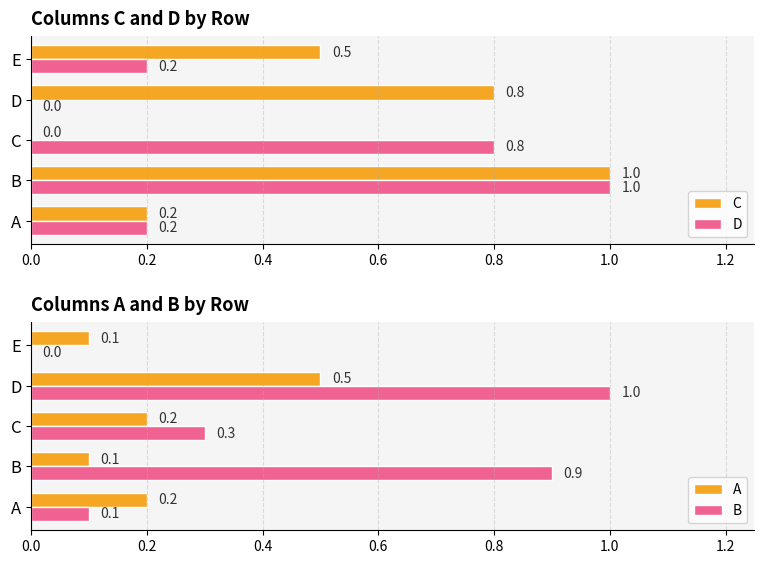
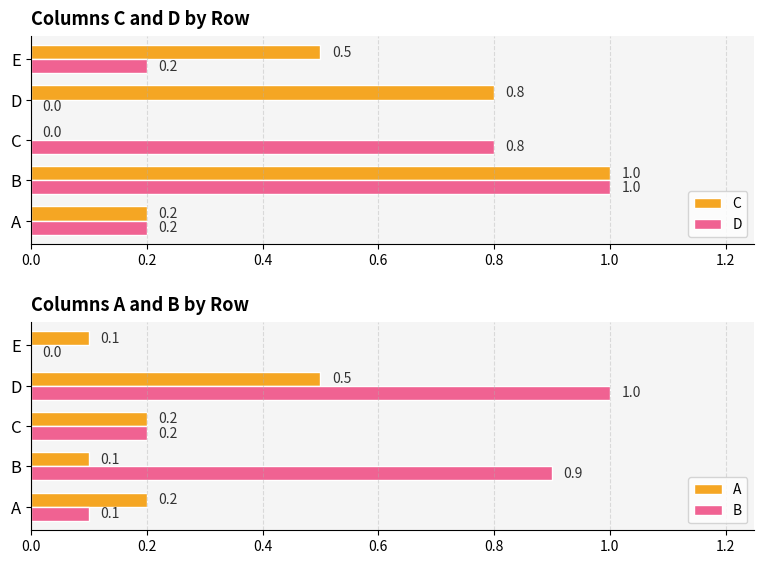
  {
    "Columns C and D by Row": {
      "C": {
        "E": 0.5,
        "D": 0.8,
        "C": 0.0,
        "B": 1.0,
        "A": 0.2
      },
      "D": {
        "E": 0.2,
        "D": 0.0,
        "C": 0.8,
        "B": 1.0,
        "A": 0.2
      }
    },
    "Columns A and B by Row": {
      "A": {
        "E": 0.1,
        "D": 0.5,
        "C": 0.2,
        "B": 0.1,
        "A": 0.2
      },
      "B": {
        "E": 0.0,
        "D": 1.0,
-       "C": 0.3,
+       "C": 0.2,
        "B": 0.9,
        "A": 0.1
      }
    }
  }
